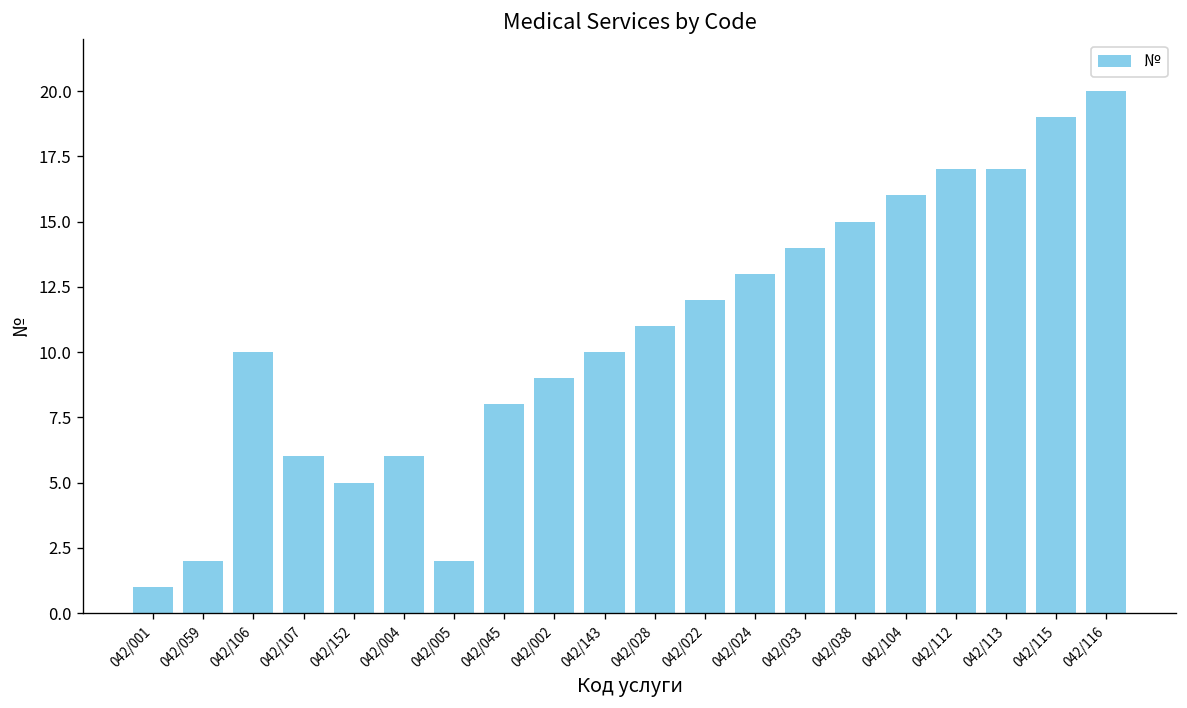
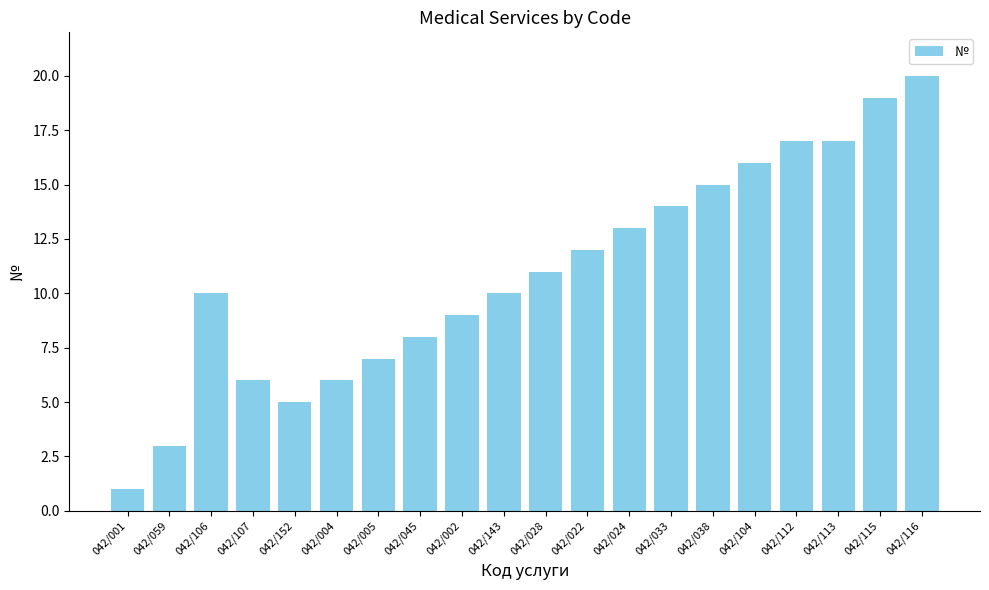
  {
    "042/001": 1,
-   "042/059": 2,
+   "042/059": 3,
    "042/106": 10,
    "042/107": 6,
    "042/152": 5,
    "042/004": 6,
-   "042/005": 2,
+   "042/005": 7,
    "042/045": 8,
    "042/002": 9,
    "042/143": 10,
    "042/028": 11,
    "042/022": 12,
    "042/024": 13,
    "042/033": 14,
    "042/038": 15,
    "042/104": 16,
    "042/112": 17,
    "042/113": 17,
    "042/115": 19,
    "042/116": 20
  }
